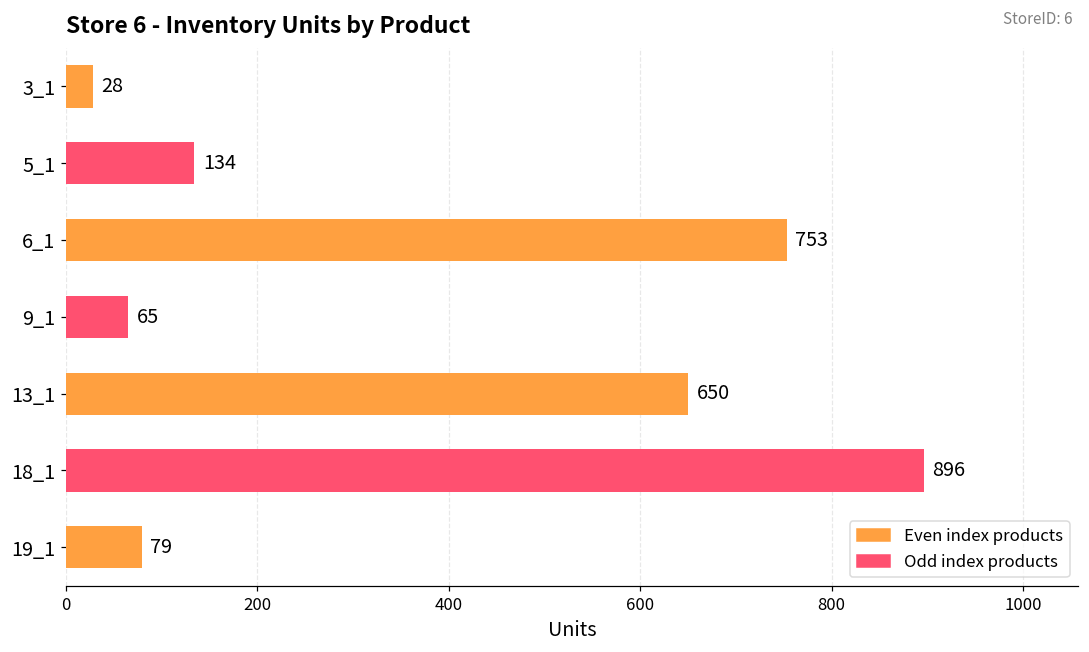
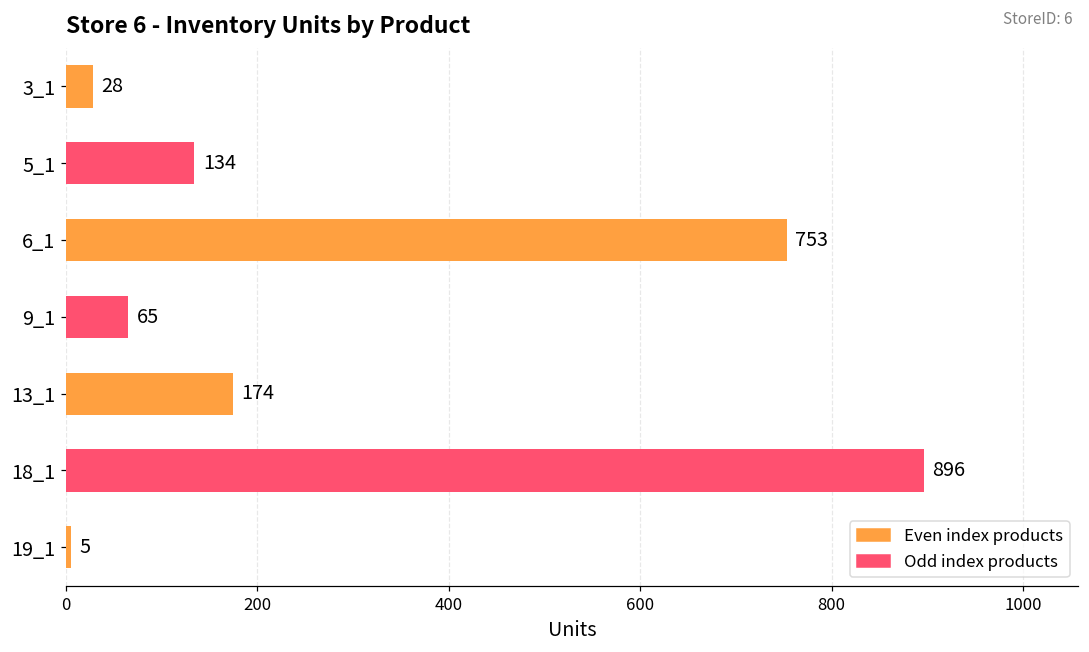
  {
    "3_1": 28,
    "5_1": 134,
    "6_1": 753,
    "9_1": 65,
-   "13_1": 650,
+   "13_1": 174,
    "18_1": 896,
-   "19_1": 79
+   "19_1": 5
  }
